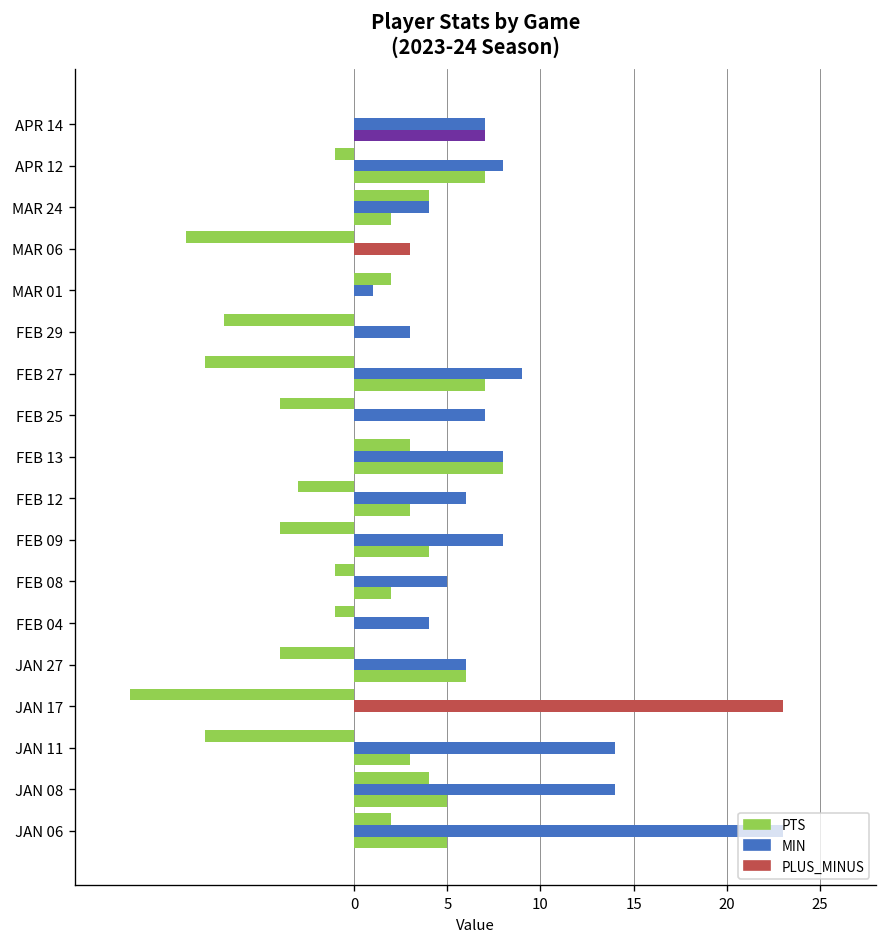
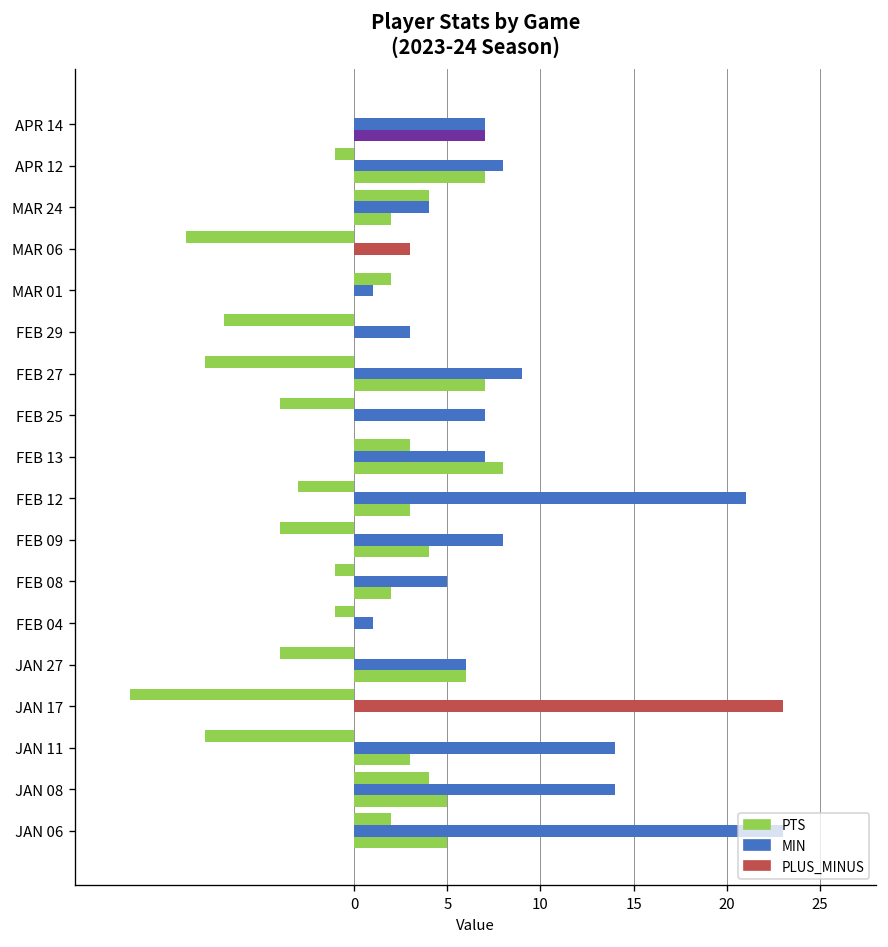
  {
    "MIN": {
      "APR 14": 7,
      "APR 12": 8,
      "MAR 24": 4,
      "MAR 06": 3,
      "MAR 01": 1,
      "FEB 29": 3,
      "FEB 27": 9,
      "FEB 25": 7,
-     "FEB 13": 8,
-     "FEB 12": 6,
+     "FEB 13": 7,
+     "FEB 12": 21,
      "FEB 09": 8,
      "FEB 08": 5,
-     "FEB 04": 4,
+     "FEB 04": 1,
      "JAN 27": 6,
      "JAN 17": 23,
      "JAN 11": 14,
      "JAN 08": 14
    }
  }
